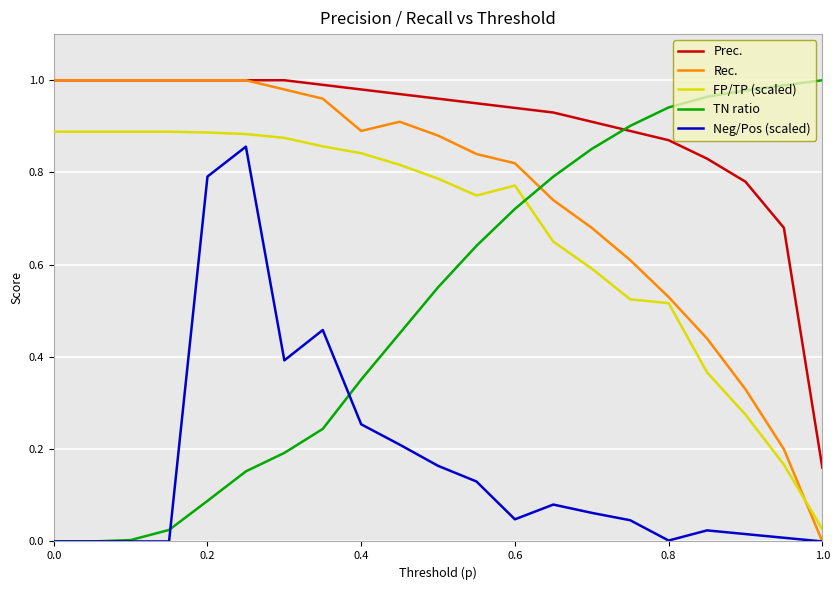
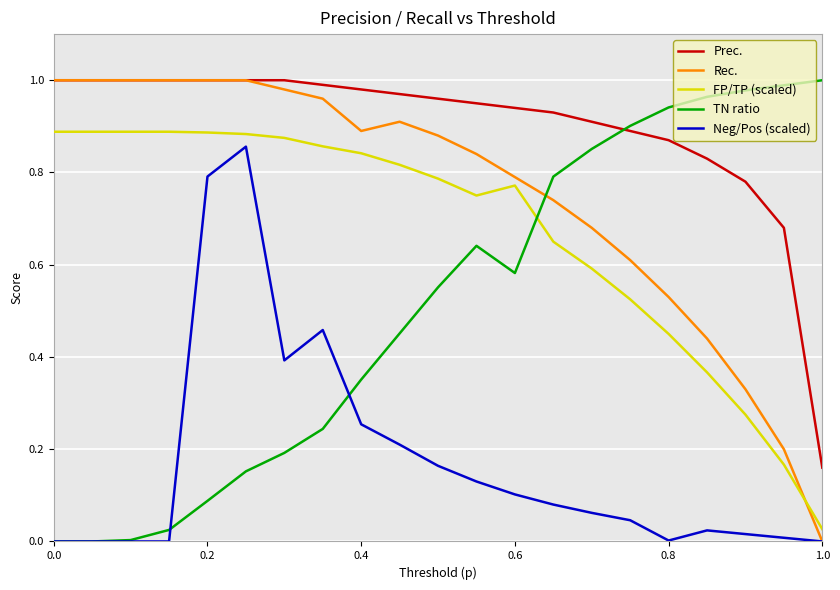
  {
    "Prec.": {
      "0.4": 0.98,
      "0.6": 0.94,
      "0.8": 0.87,
      "1.0": 0.16
    },
    "Rec.": {
      "0.4": 0.89,
-     "0.6": 0.82,
+     "0.6": 0.79,
      "0.8": 0.53
    },
    "FP/TP (scaled)": {
      "0.0": 0.89,
      "0.2": 0.89,
      "0.4": 0.84,
      "0.6": 0.77,
-     "0.8": 0.52,
+     "0.8": 0.45,
      "1.0": 0.03
    },
    "TN ratio": {
      "0.2": 0.09,
      "0.4": 0.35,
-     "0.6": 0.72,
+     "0.6": 0.58,
      "0.8": 0.94,
      "1.0": 1.00
    },
    "Neg/Pos (scaled)": {
      "0.2": 0.79,
      "0.4": 0.25,
-     "0.6": 0.05,
+     "0.6": 0.10,
      "0.8": 0.00
    }
  }
